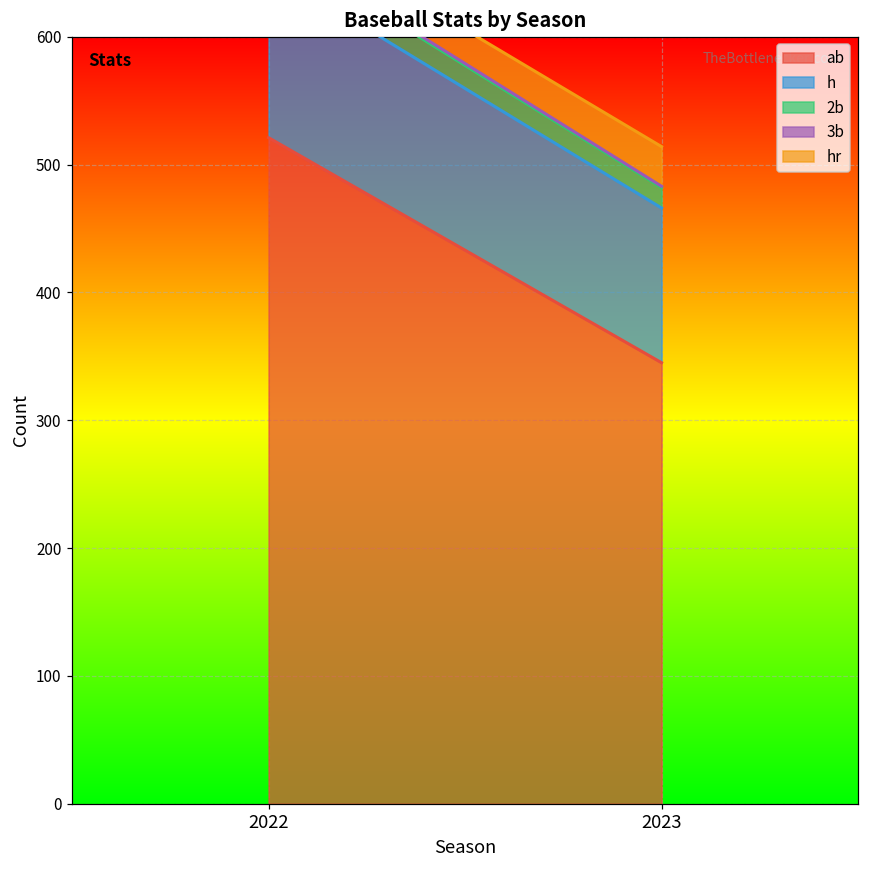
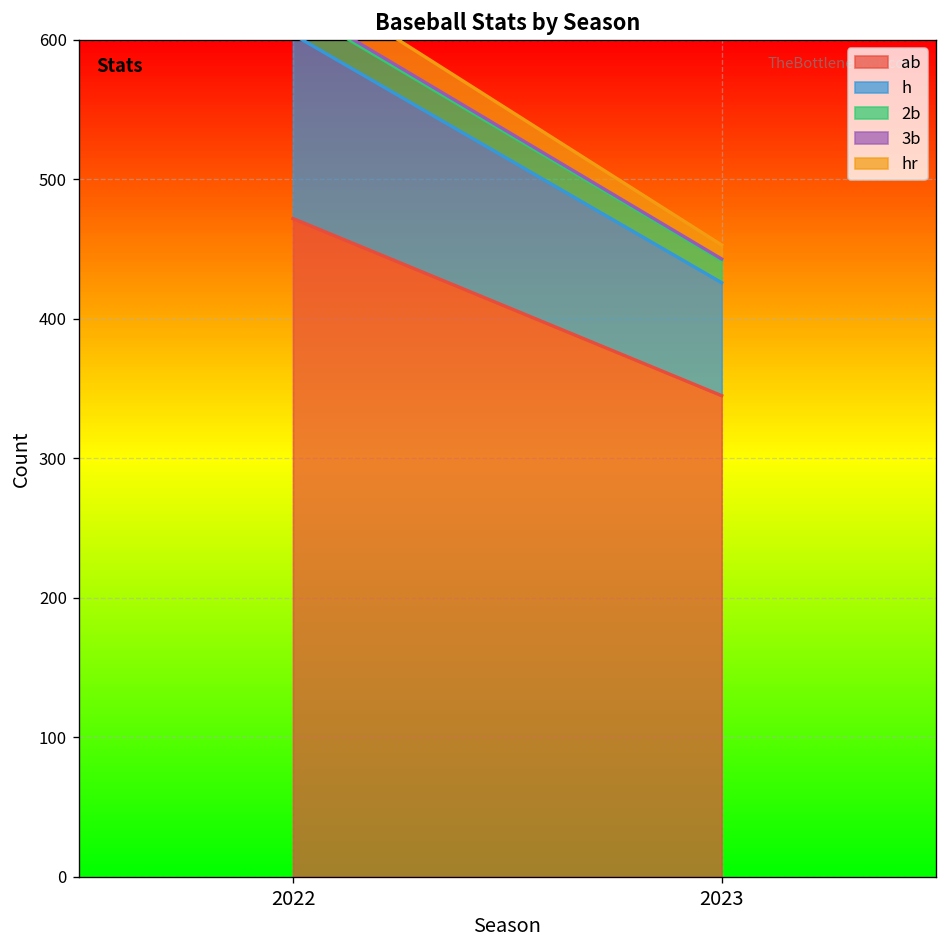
  {
    "ab": {
-     "2022": 521,
+     "2022": 472,
      "2023": 345
    },
    "h": {
-     "2023": 121
+     "2023": 81
    },
    "hr": {
-     "2023": 31
+     "2023": 10
    }
  }
